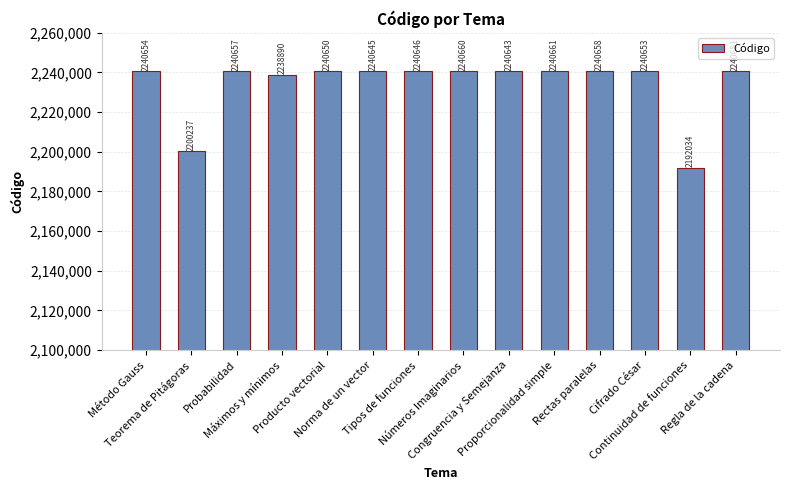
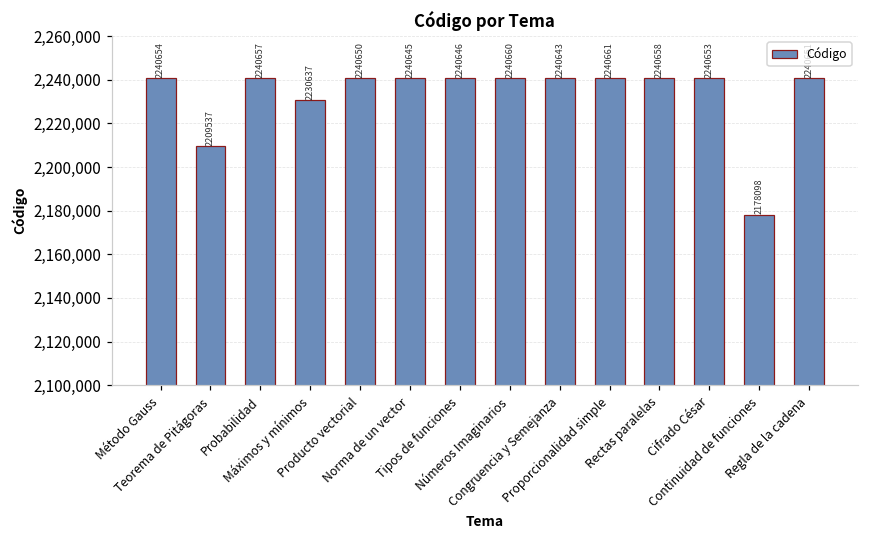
  {
    "Método Gauss": 2240654,
-   "Teorema de Pitágoras": 2200237,
+   "Teorema de Pitágoras": 2209537,
    "Probabilidad": 2240657,
-   "Máximos y mínimos": 2238890,
+   "Máximos y mínimos": 2230637,
    "Producto vectorial": 2240650,
    "Norma de un vector": 2240645,
    "Tipos de funciones": 2240646,
    "Números Imaginarios": 2240660,
    "Congruencia y Semejanza": 2240643,
    "Proporcionalidad simple": 2240661,
    "Rectas paralelas": 2240658,
    "Cifrado César": 2240653,
-   "Continuidad de funciones": 2192034
+   "Continuidad de funciones": 2178098
  }
